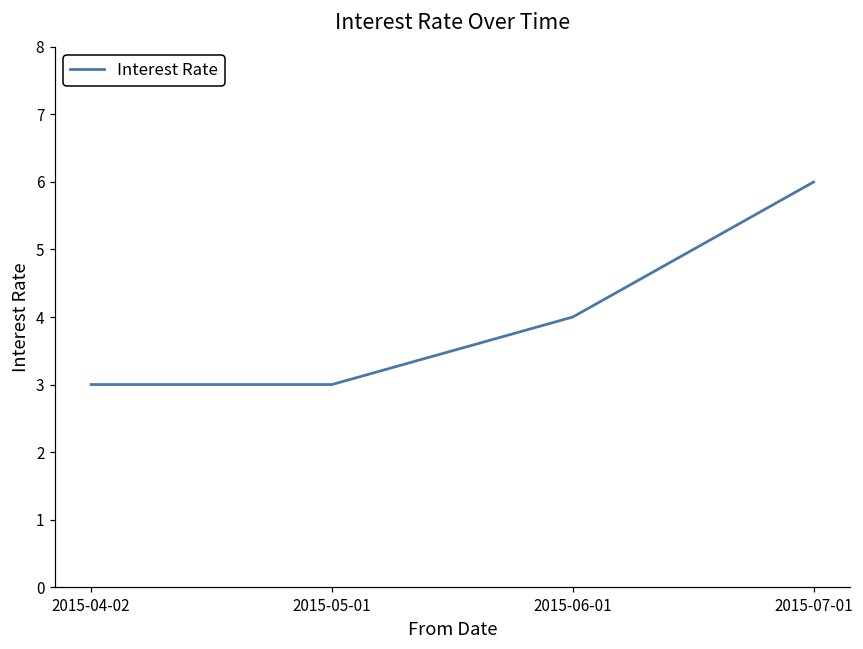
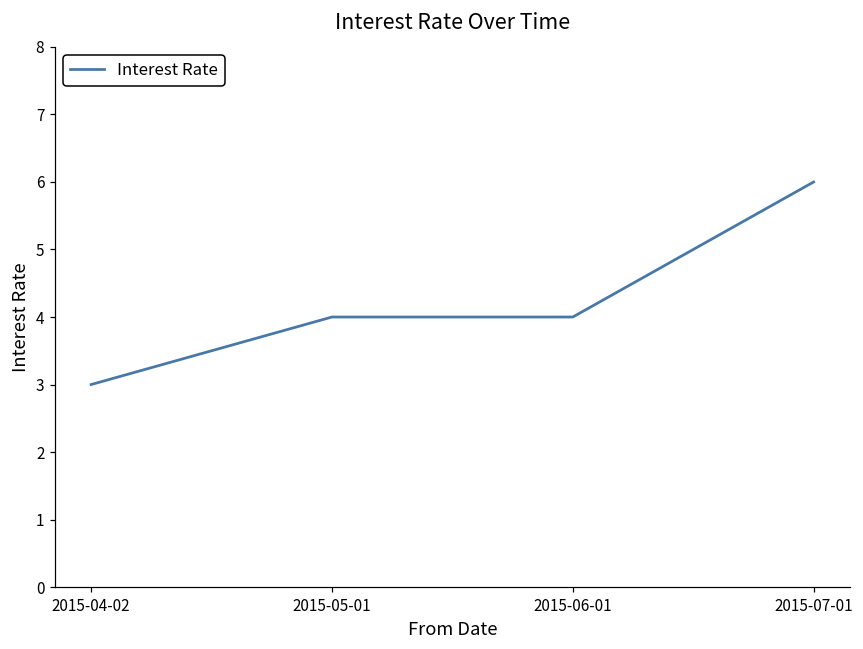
  {
    "2015-04-02": 3,
-   "2015-05-01": 3,
+   "2015-05-01": 4,
    "2015-06-01": 4,
    "2015-07-01": 6
  }
